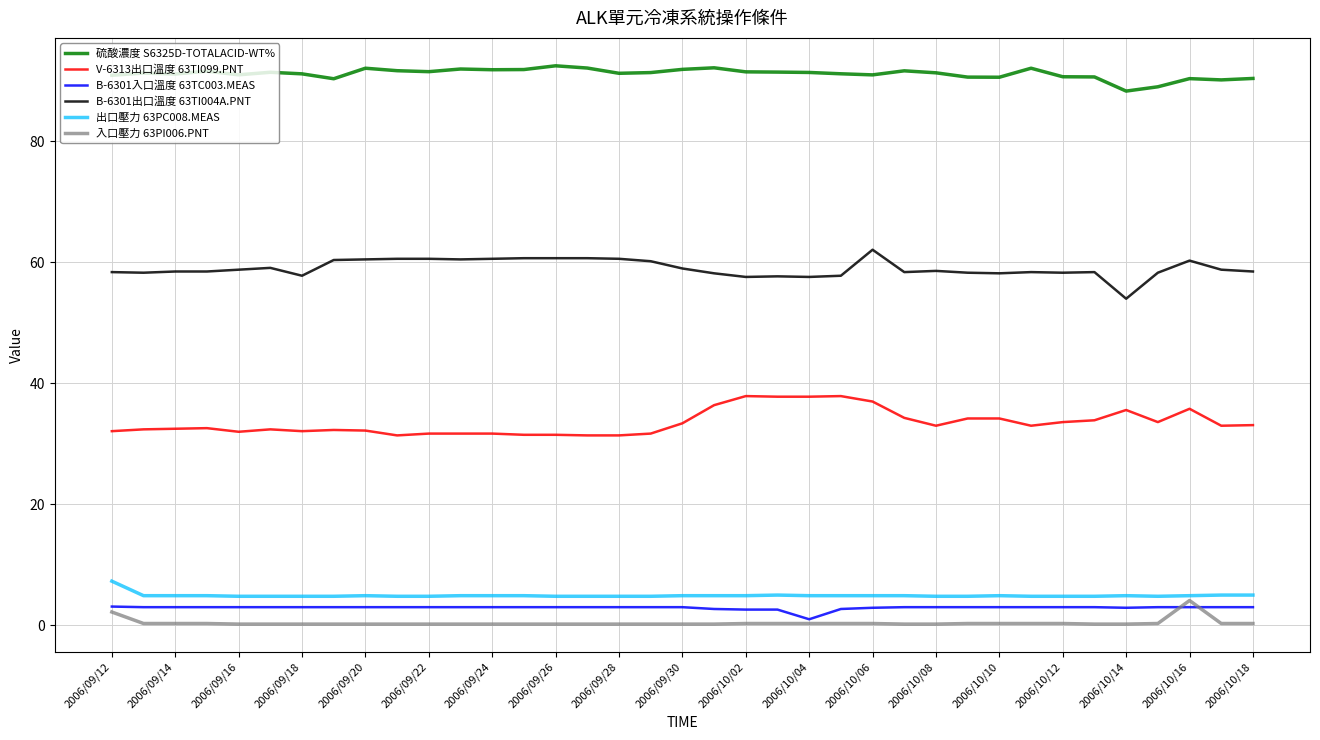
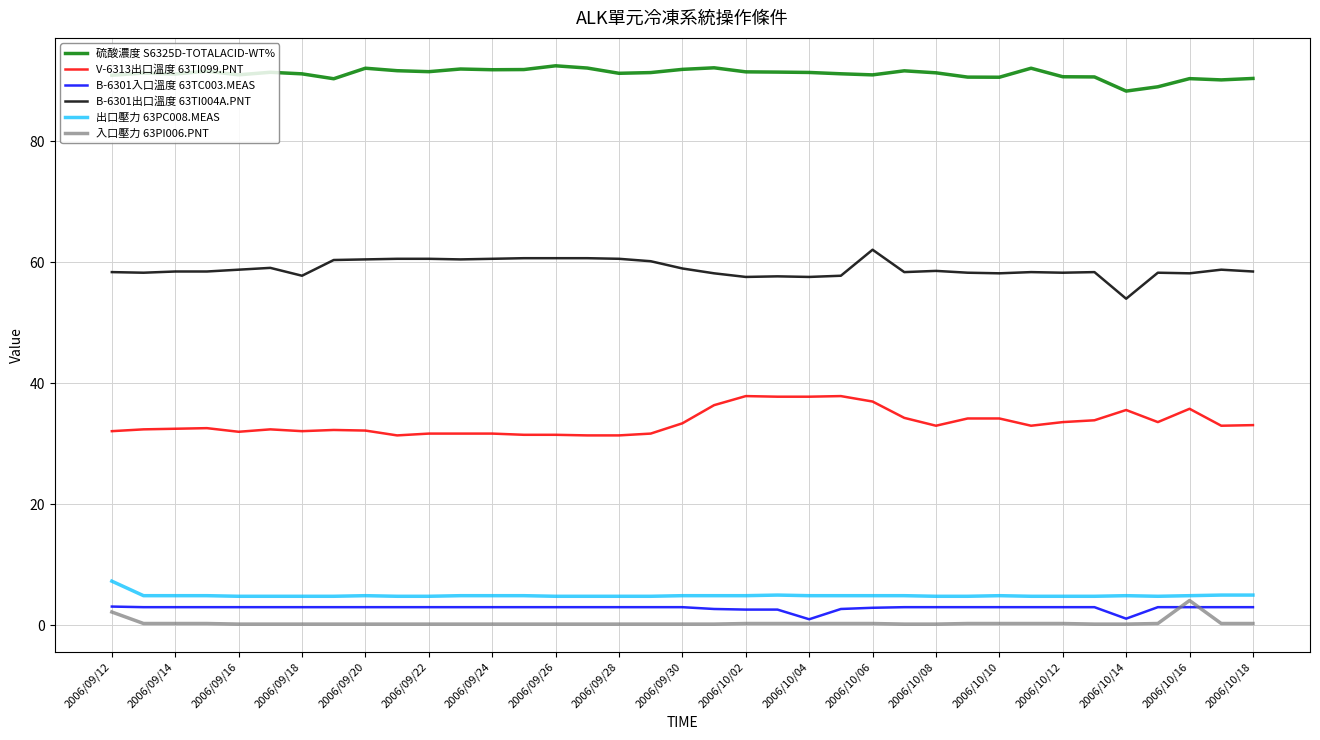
  {
    "硫酸濃度 S6325D-TOTALACID-WT%": {
      "2006/09/18": 91,
      "2006/09/20": 92,
      "2006/09/22": 92,
      "2006/09/24": 92,
      "2006/09/26": 93,
      "2006/09/28": 91,
      "2006/09/30": 92,
      "2006/10/02": 92,
      "2006/10/04": 91,
      "2006/10/06": 91,
      "2006/10/08": 91,
      "2006/10/10": 91,
      "2006/10/12": 91,
      "2006/10/14": 88,
      "2006/10/16": 90,
      "2006/10/18": 90
    },
    "V-6313出口溫度 63TI099.PNT": {
      "2006/09/12": 32,
      "2006/09/14": 33,
      "2006/09/16": 32,
      "2006/09/18": 32,
      "2006/09/20": 32,
      "2006/09/22": 32,
      "2006/09/24": 32,
      "2006/09/26": 32,
      "2006/09/28": 31,
      "2006/09/30": 33,
      "2006/10/02": 38,
      "2006/10/04": 38,
      "2006/10/06": 37,
      "2006/10/08": 33,
      "2006/10/10": 34,
      "2006/10/12": 34,
      "2006/10/14": 36,
      "2006/10/16": 36,
      "2006/10/18": 33
    },
    "B-6301入口溫度 63TC003.MEAS": {
      "2006/09/12": 3,
      "2006/09/14": 3,
      "2006/09/16": 3,
      "2006/09/18": 3,
      "2006/09/20": 3,
      "2006/09/22": 3,
      "2006/09/24": 3,
      "2006/09/26": 3,
      "2006/09/28": 3,
      "2006/09/30": 3,
      "2006/10/02": 3,
      "2006/10/04": 1,
      "2006/10/06": 3,
      "2006/10/08": 3,
      "2006/10/10": 3,
      "2006/10/12": 3,
-     "2006/10/14": 3,
+     "2006/10/14": 1,
      "2006/10/16": 3,
      "2006/10/18": 3
    },
    "B-6301出口溫度 63TI004A.PNT": {
      "2006/09/12": 58,
      "2006/09/14": 59,
      "2006/09/16": 59,
      "2006/09/18": 58,
      "2006/09/20": 61,
      "2006/09/22": 61,
      "2006/09/24": 61,
      "2006/09/26": 61,
      "2006/09/28": 61,
      "2006/09/30": 59,
      "2006/10/02": 58,
      "2006/10/04": 58,
      "2006/10/06": 62,
      "2006/10/08": 59,
      "2006/10/10": 58,
      "2006/10/12": 58,
      "2006/10/14": 54,
-     "2006/10/16": 60,
+     "2006/10/16": 58,
      "2006/10/18": 59
    },
    "出口壓力 63PC008.MEAS": {
      "2006/09/12": 7,
      "2006/09/14": 5,
      "2006/09/16": 5,
      "2006/09/18": 5,
      "2006/09/20": 5,
      "2006/09/22": 5,
      "2006/09/24": 5,
      "2006/09/26": 5,
      "2006/09/28": 5,
      "2006/09/30": 5,
      "2006/10/02": 5,
      "2006/10/04": 5,
      "2006/10/06": 5,
      "2006/10/08": 5,
      "2006/10/10": 5,
      "2006/10/12": 5,
      "2006/10/14": 5,
      "2006/10/16": 5,
      "2006/10/18": 5
    },
    "入口壓力 63PI006.PNT": {
      "2006/09/12": 2,
      "2006/09/14": 0,
      "2006/09/16": 0,
      "2006/09/18": 0,
      "2006/09/20": 0,
      "2006/09/22": 0,
      "2006/09/24": 0,
      "2006/09/26": 0,
      "2006/09/28": 0,
      "2006/09/30": 0,
      "2006/10/02": 0,
      "2006/10/04": 0,
      "2006/10/06": 0,
      "2006/10/08": 0,
      "2006/10/10": 0,
      "2006/10/12": 0,
      "2006/10/14": 0,
      "2006/10/16": 4,
      "2006/10/18": 0
    }
  }
